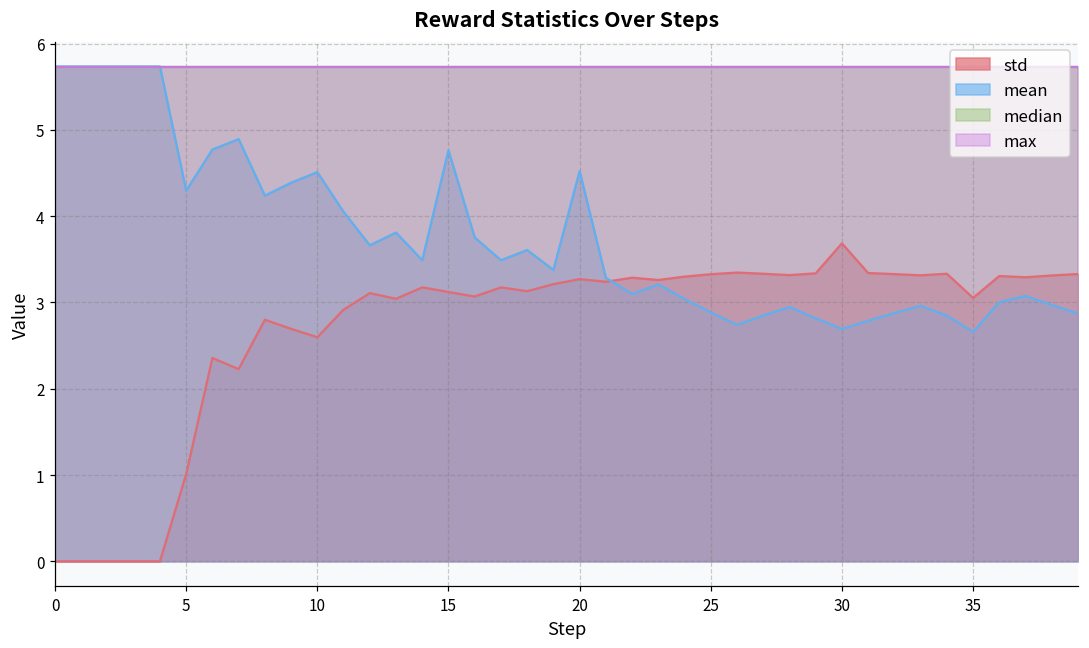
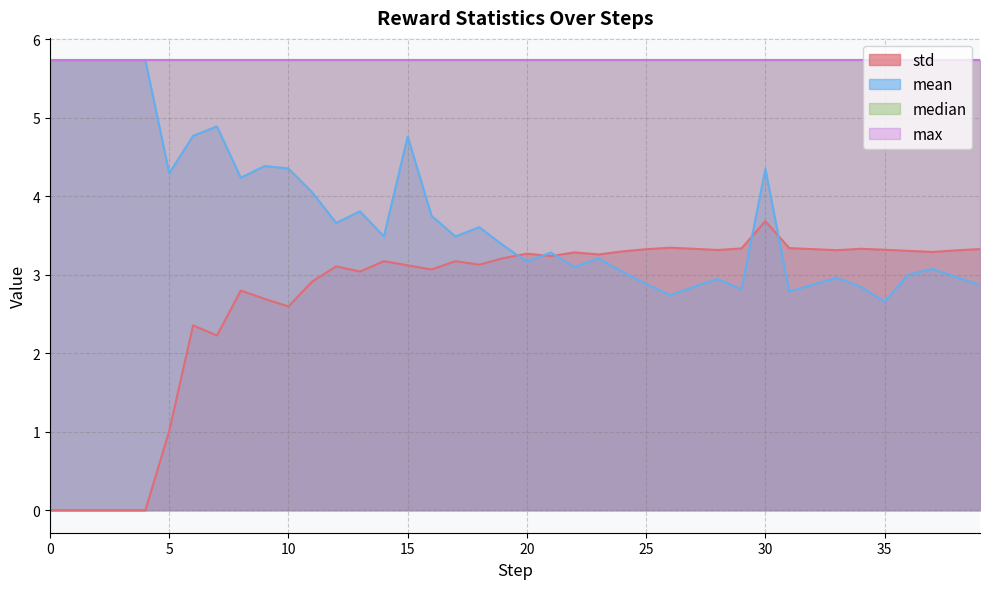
  {
    "std": {
      "0": 0.0,
      "5": 1.0,
      "10": 2.6,
      "15": 3.1,
      "20": 3.3,
      "25": 3.3,
      "30": 3.7,
-     "35": 3.1
+     "35": 3.3
    },
    "mean": {
      "5": 4.3,
-     "10": 4.5,
+     "10": 4.4,
      "15": 4.8,
-     "20": 4.5,
+     "20": 3.2,
      "25": 2.9,
-     "30": 2.7,
+     "30": 4.4,
      "35": 2.7
    },
    "max": {
      "5": 5.7,
      "10": 5.7,
      "15": 5.7,
      "20": 5.7,
      "25": 5.7,
      "30": 5.7
    }
  }
